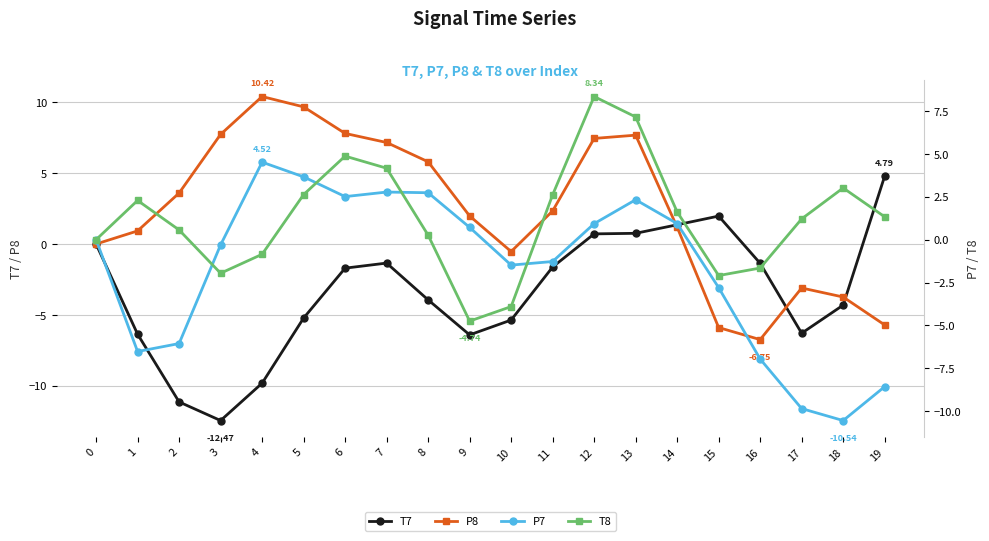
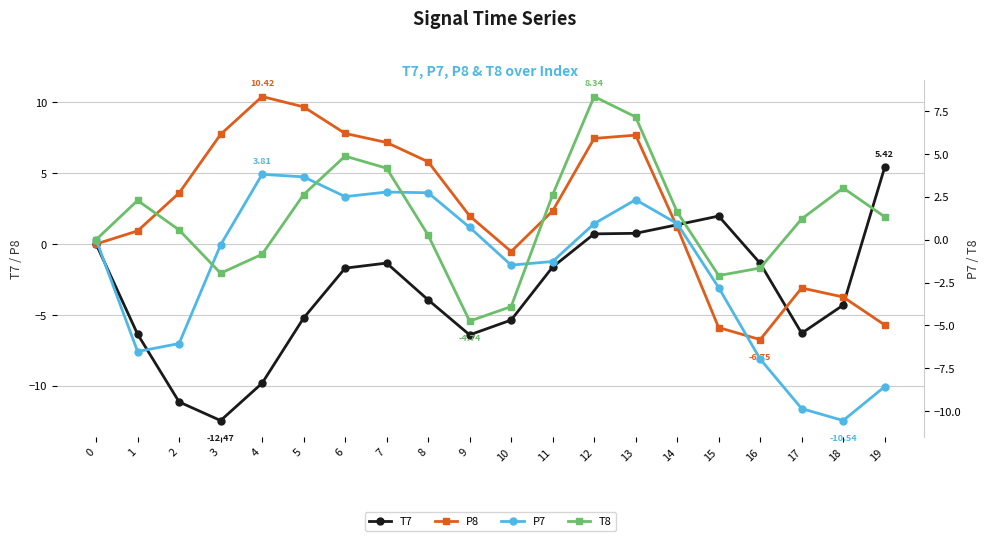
  {
    "T7": {
      "3": -12.47,
-     "19": 4.79
+     "19": 5.42
    },
    "P8": {
      "4": 10.42
    },
    "P7": {
-     "4": 4.52,
+     "4": 3.81,
      "18": -10.54
    },
    "T8": {
      "12": 8.34
    }
  }
